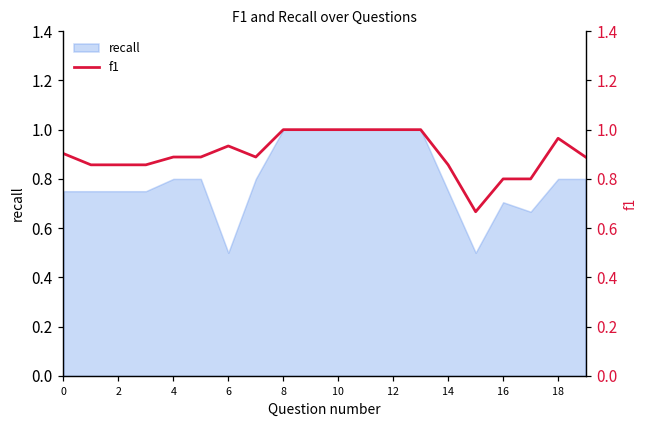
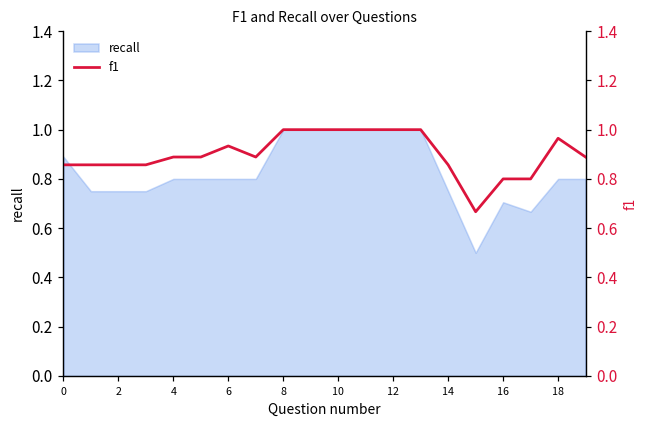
  {
    "recall": {
-     "0": 0.75,
+     "0": 0.89,
      "2": 0.75,
      "4": 0.80,
-     "6": 0.5,
+     "6": 0.8,
      "8": 1.00,
      "10": 1.00,
      "12": 1.00,
      "14": 0.75,
      "16": 0.71,
      "18": 0.80
    },
    "f1": {
-     "0": 0.90,
+     "0": 0.86,
      "2": 0.86,
      "4": 0.89,
      "6": 0.93,
      "8": 1.00,
      "10": 1.00,
      "12": 1.00,
      "14": 0.86,
      "16": 0.80,
      "18": 0.97
    }
  }
